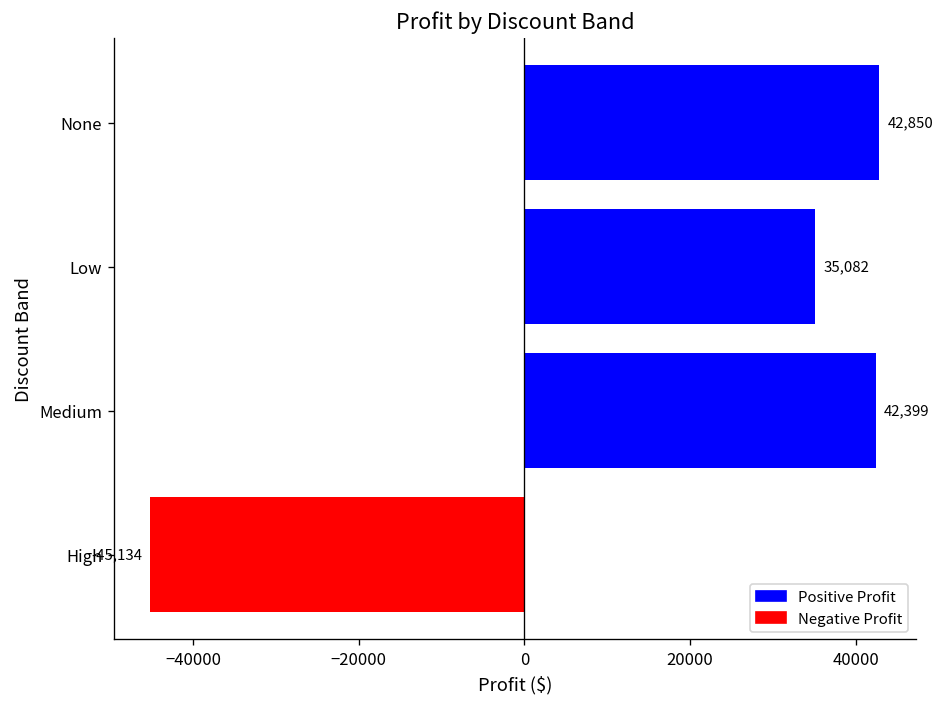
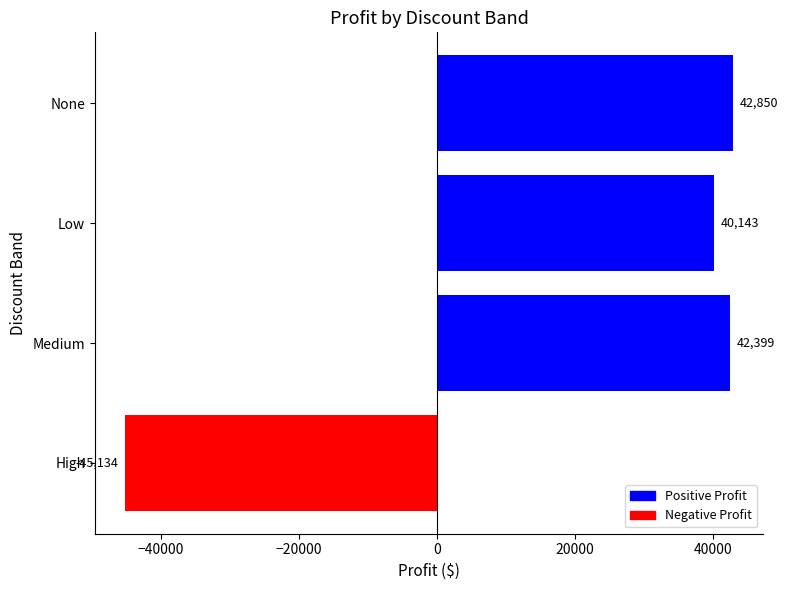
  {
    "None": "42,850",
-   "Low": "35,082",
+   "Low": "40,143",
    "Medium": "42,399",
    "High": "-45,134"
  }
